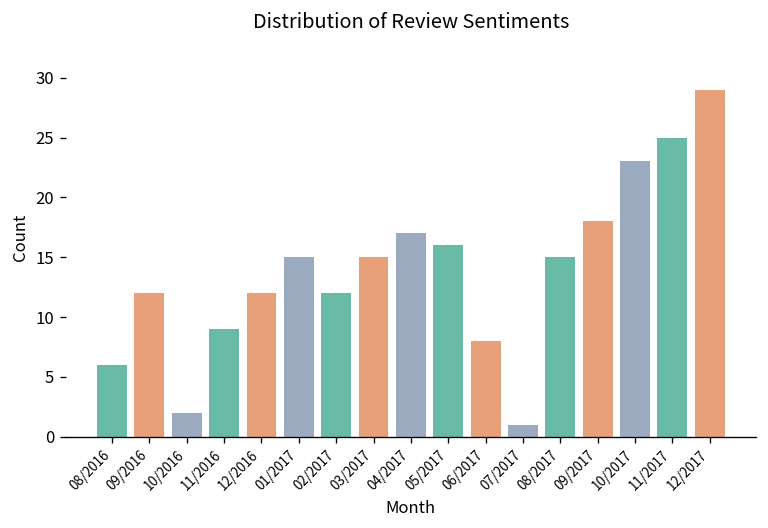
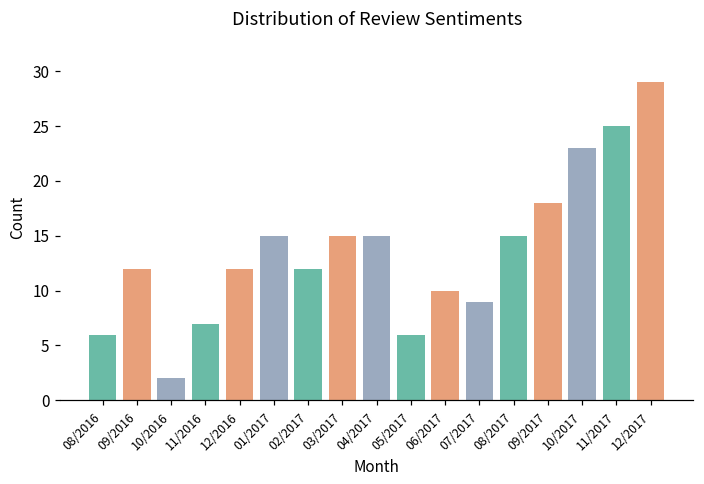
  {
    "08/2016": 6,
    "09/2016": 12,
    "10/2016": 2,
-   "11/2016": 9,
+   "11/2016": 7,
    "12/2016": 12,
    "01/2017": 15,
    "02/2017": 12,
    "03/2017": 15,
-   "04/2017": 17,
-   "05/2017": 16,
-   "06/2017": 8,
-   "07/2017": 1,
+   "04/2017": 15,
+   "05/2017": 6,
+   "06/2017": 10,
+   "07/2017": 9,
    "08/2017": 15,
    "09/2017": 18,
    "10/2017": 23,
    "11/2017": 25,
    "12/2017": 29
  }
